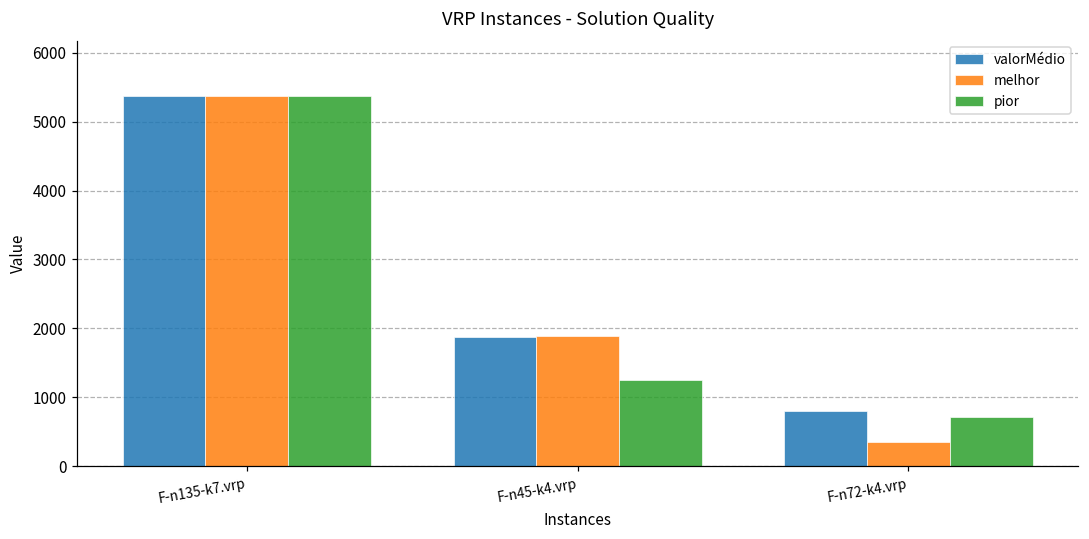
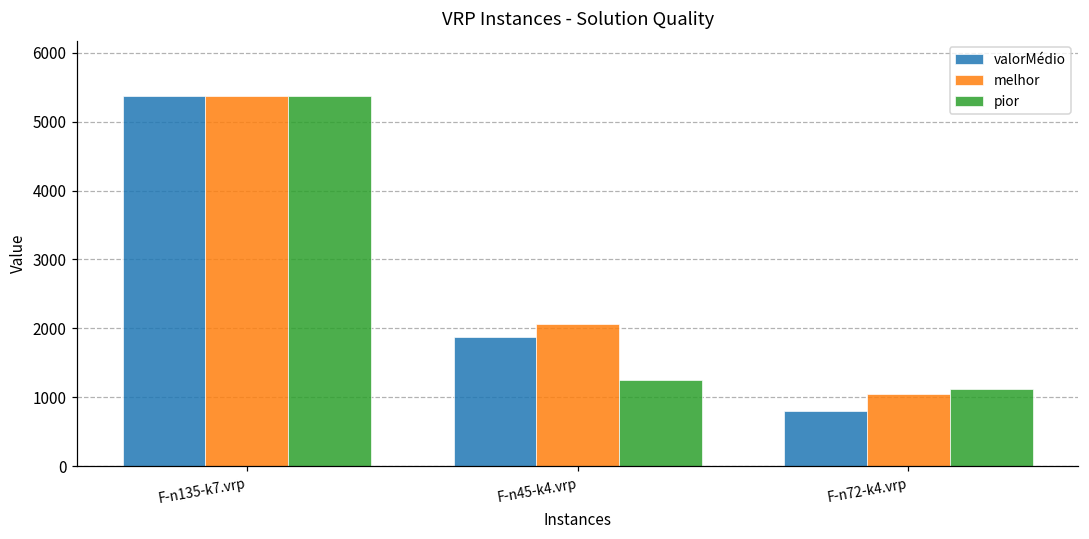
  {
    "valorMédio": {
      "F-n135-k7.vrp": 5400,
      "F-n45-k4.vrp": 1900,
      "F-n72-k4.vrp": 800
    },
    "melhor": {
      "F-n135-k7.vrp": 5400,
-     "F-n45-k4.vrp": 1900,
-     "F-n72-k4.vrp": 400
+     "F-n45-k4.vrp": 2100,
+     "F-n72-k4.vrp": 1000
    },
    "pior": {
      "F-n135-k7.vrp": 5400,
      "F-n45-k4.vrp": 1300,
-     "F-n72-k4.vrp": 700
+     "F-n72-k4.vrp": 1100
    }
  }
